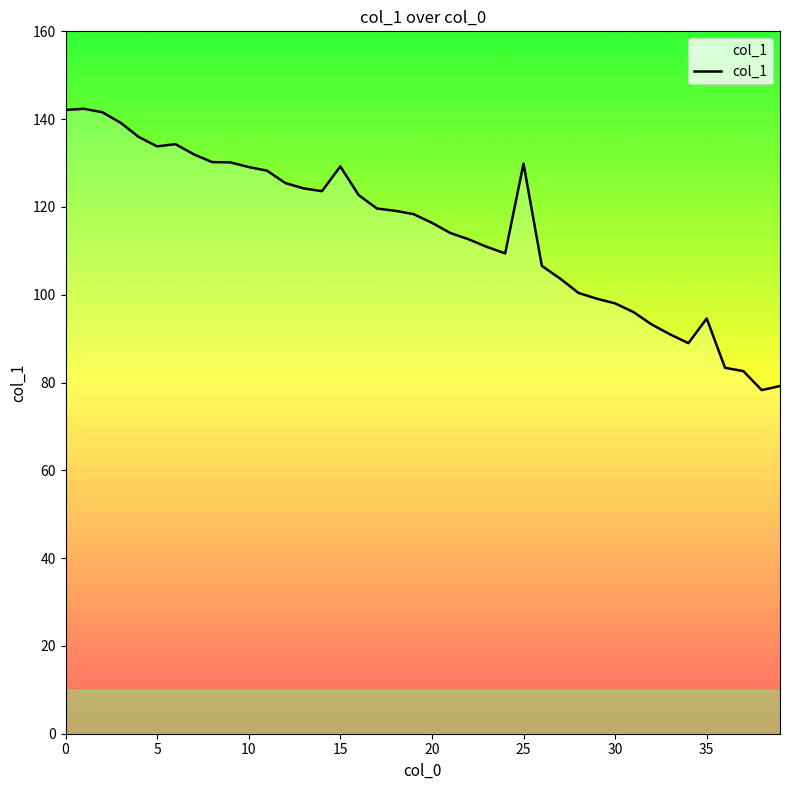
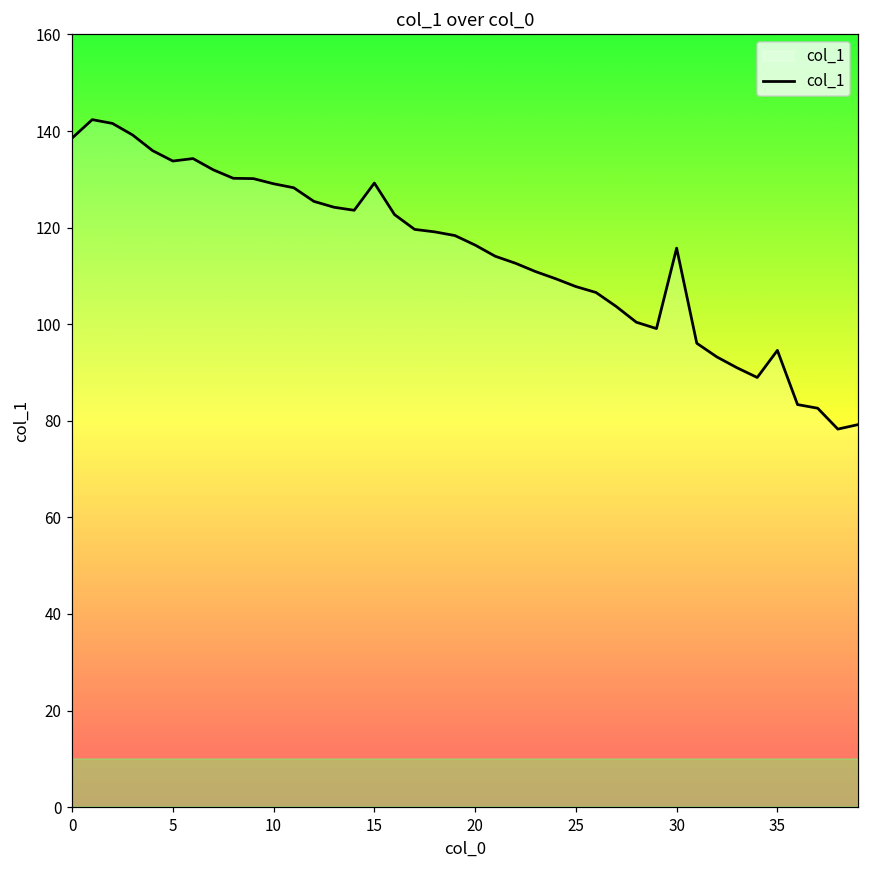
  {
-   "0": 142,
+   "0": 139,
    "5": 134,
    "10": 129,
    "15": 129,
    "20": 116,
-   "25": 130,
-   "30": 98,
+   "25": 108,
+   "30": 116,
    "35": 95
  }
